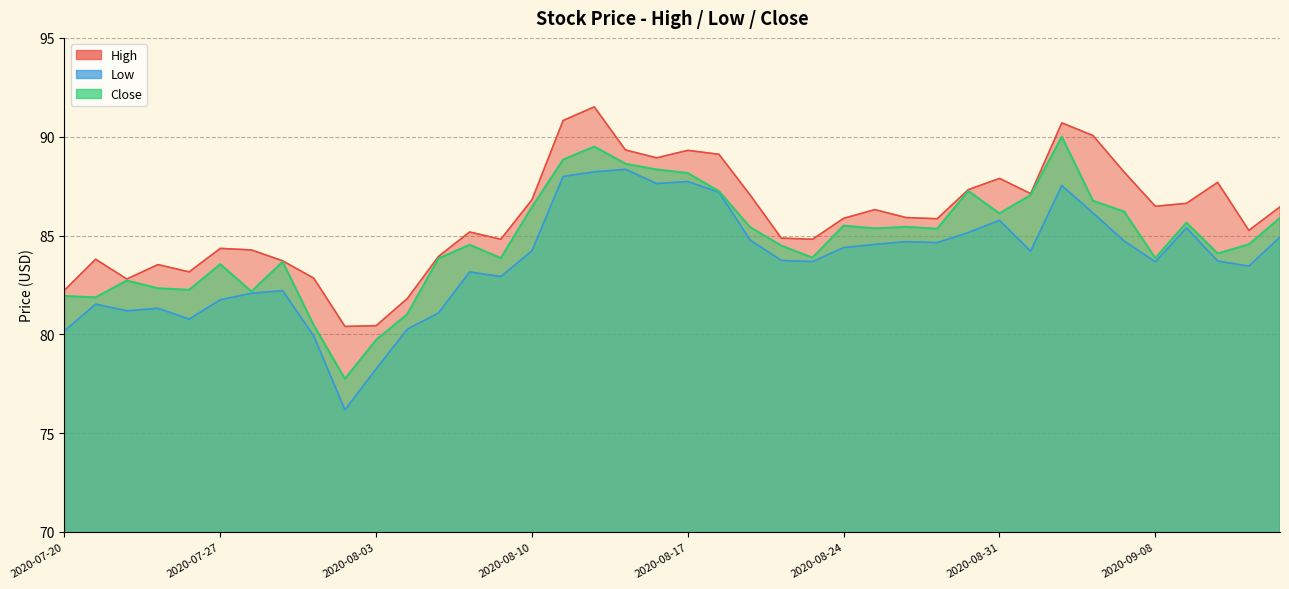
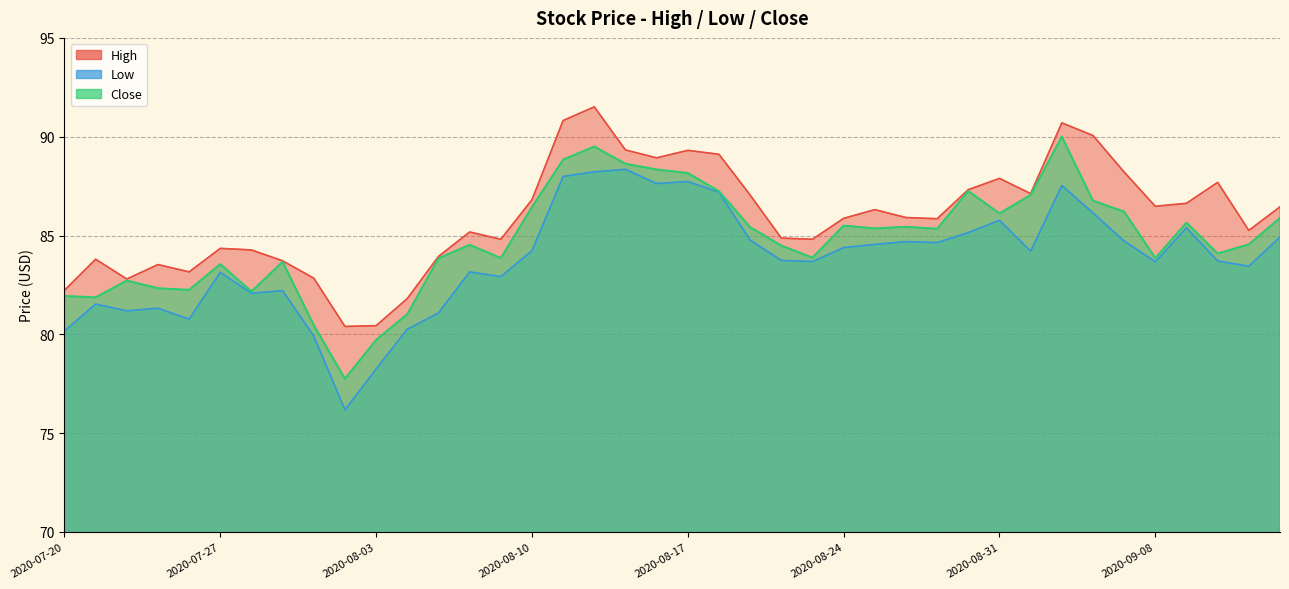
  {
    "High": {
      "2020-07-20": 82.2,
      "2020-07-27": 84.4,
      "2020-08-03": 80.4,
      "2020-08-10": 86.8,
      "2020-08-17": 89.3,
      "2020-08-24": 85.9,
      "2020-08-31": 87.9,
      "2020-09-08": 86.5
    },
    "Low": {
      "2020-07-20": 80.2,
-     "2020-07-27": 81.8,
+     "2020-07-27": 83.1,
      "2020-08-03": 78.3,
      "2020-08-10": 84.2,
      "2020-08-17": 87.7,
      "2020-08-24": 84.4,
      "2020-08-31": 85.8,
      "2020-09-08": 83.7
    },
    "Close": {
      "2020-07-20": 81.9,
      "2020-07-27": 83.6,
      "2020-08-03": 79.7,
      "2020-08-10": 86.4,
      "2020-08-17": 88.2,
      "2020-08-24": 85.5,
      "2020-08-31": 86.1,
      "2020-09-08": 83.9
    }
  }
